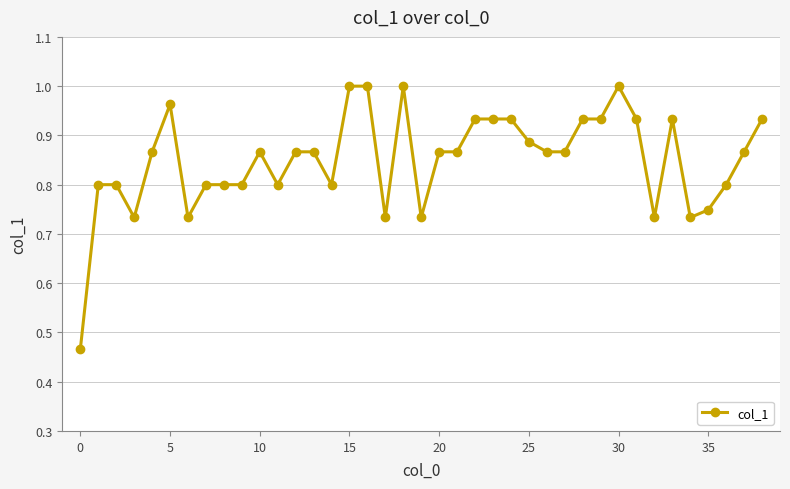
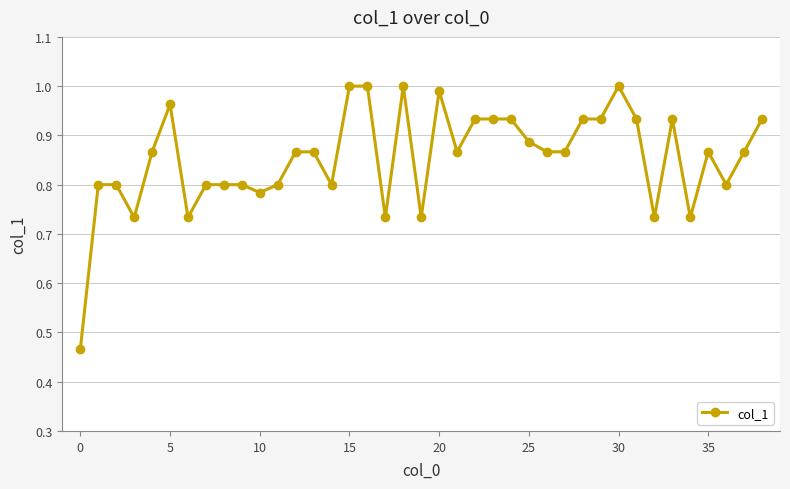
  {
    "0": 0.47,
    "5": 0.96,
-   "10": 0.87,
+   "10": 0.78,
    "15": 1.00,
-   "20": 0.87,
+   "20": 0.99,
    "25": 0.89,
    "30": 1.00,
-   "35": 0.75
+   "35": 0.87
  }
